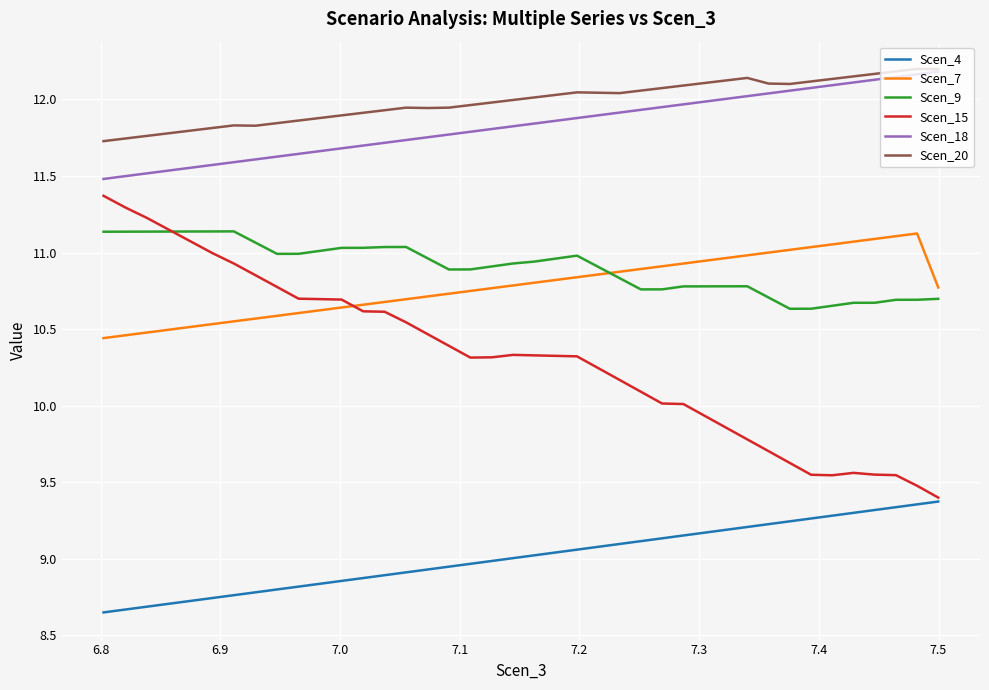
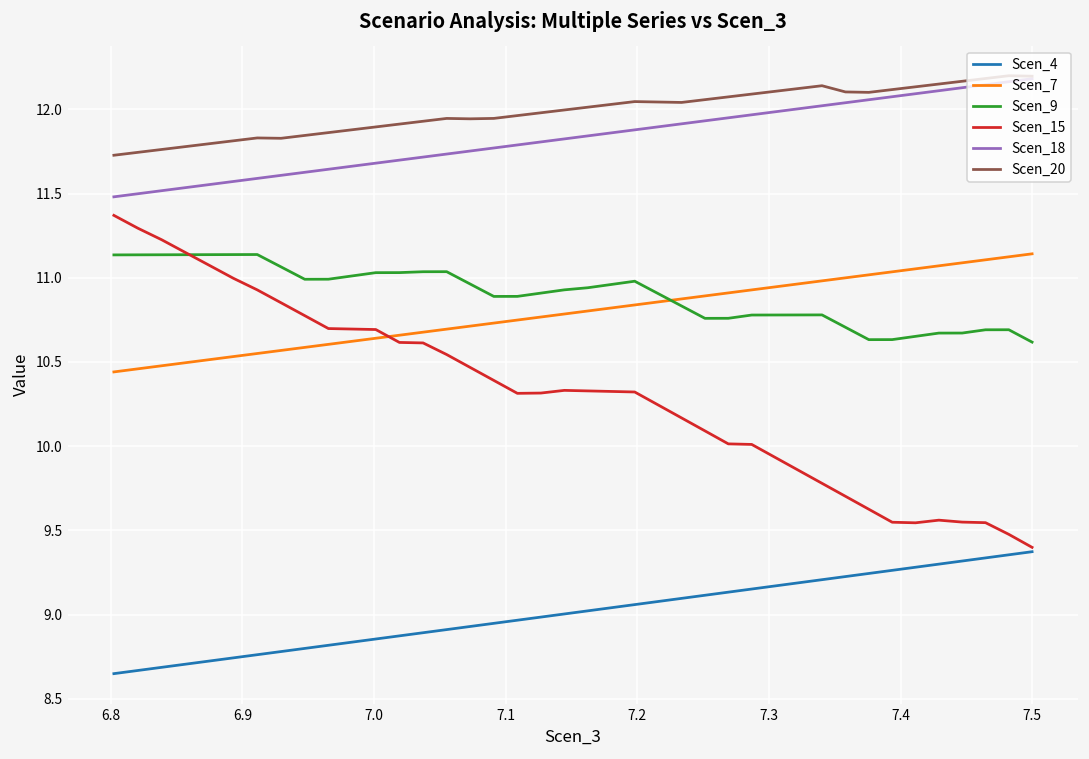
  {
    "Scen_4": {
      "7.5": 9.37
    },
    "Scen_7": {
-     "7.5": 10.77
+     "7.5": 11.14
    },
    "Scen_9": {
-     "7.5": 10.70
+     "7.5": 10.62
    },
    "Scen_15": {
      "7.5": 9.40
    }
  }
